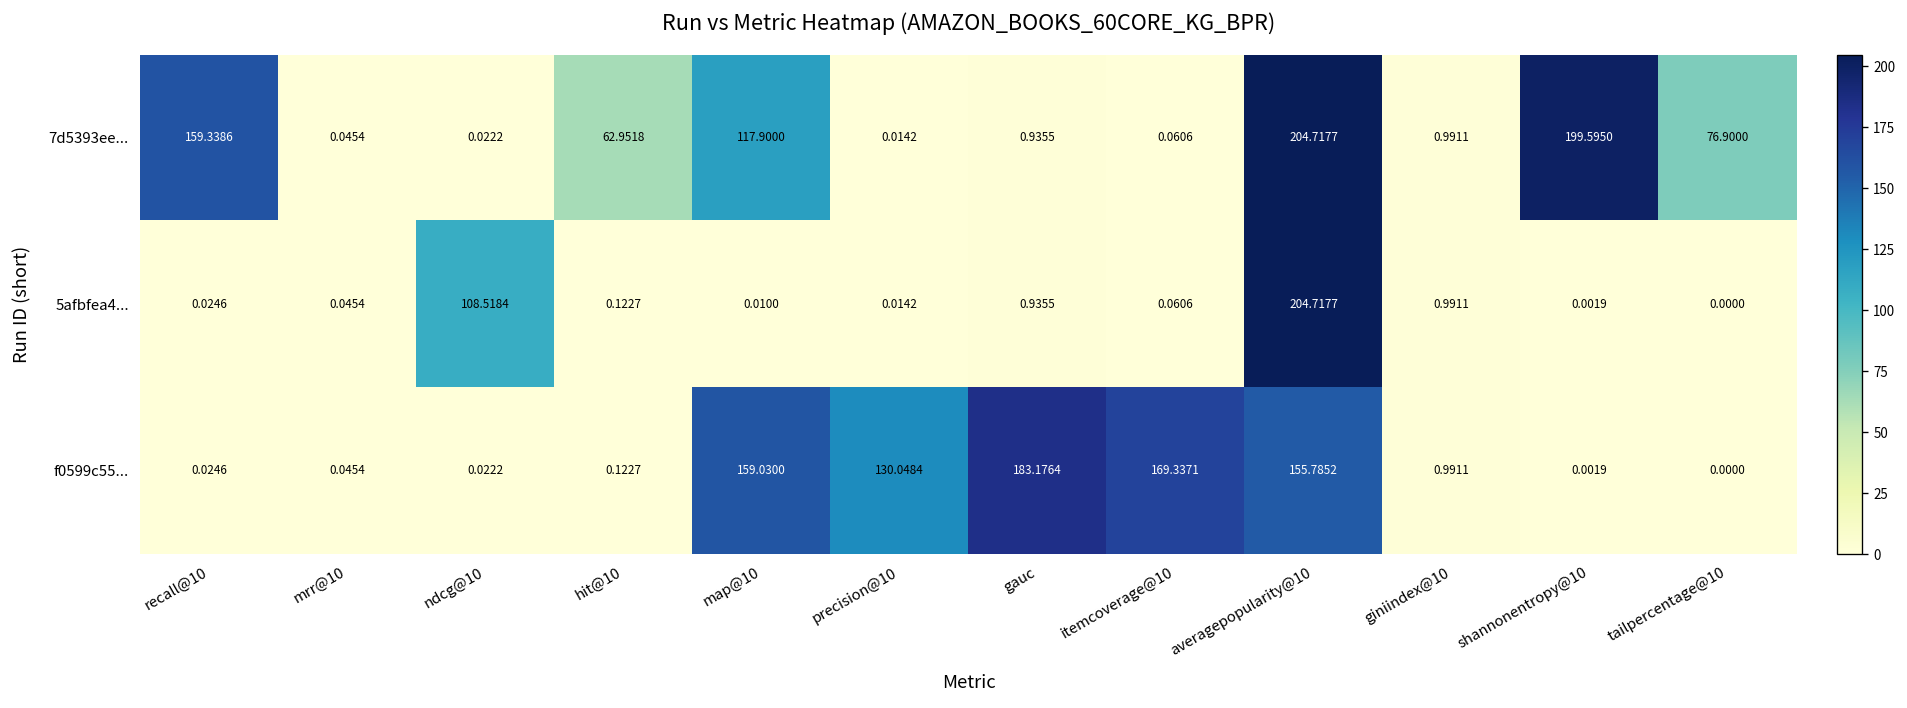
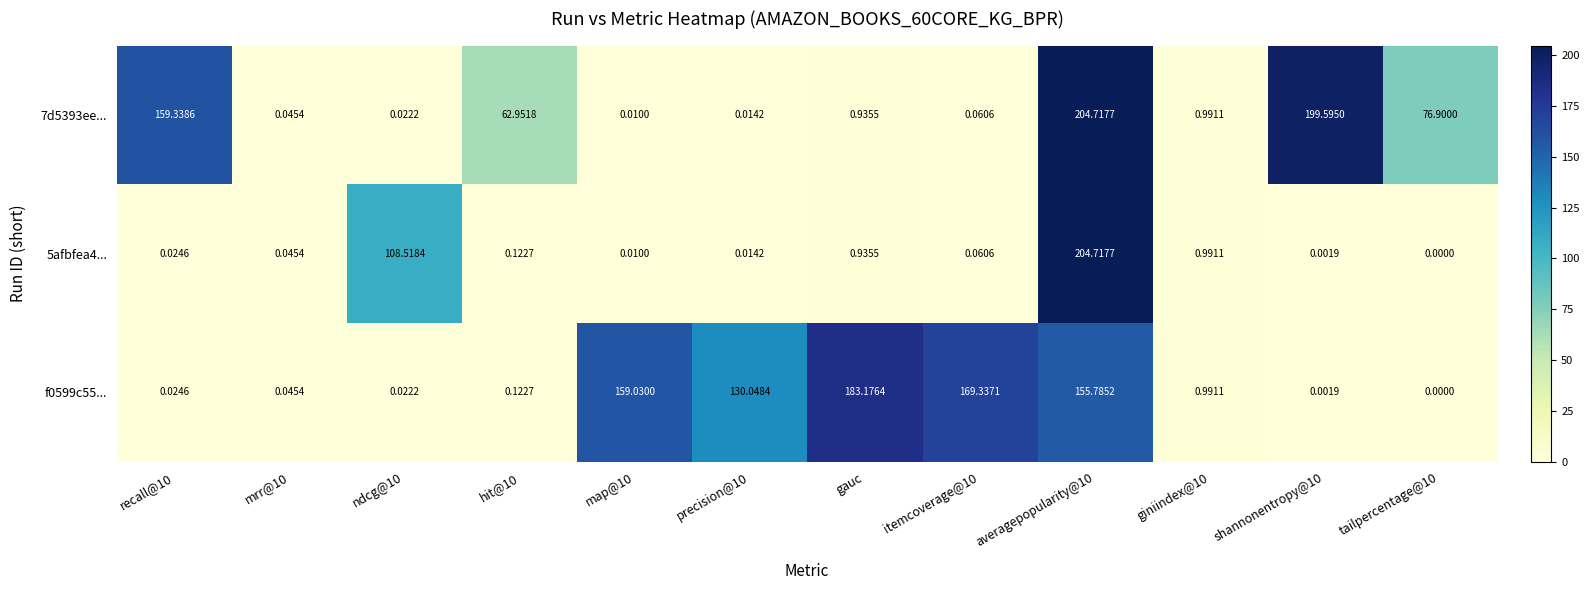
  {
    "7d5393ee...": {
      "recall@10": 159.3386,
      "mrr@10": 0.0454,
      "ndcg@10": 0.0222,
      "hit@10": 62.9518,
-     "map@10": 117.9000,
+     "map@10": 0.0100,
      "precision@10": 0.0142,
      "gauc": 0.9355,
      "itemcoverage@10": 0.0606,
      "averagepopularity@10": 204.7177,
      "giniindex@10": 0.9911,
      "shannonentropy@10": 199.5950,
      "tailpercentage@10": 76.9000
    },
    "5afbfea4...": {
      "recall@10": 0.0246,
      "mrr@10": 0.0454,
      "ndcg@10": 108.5184,
      "hit@10": 0.1227,
      "map@10": 0.0100,
      "precision@10": 0.0142,
      "gauc": 0.9355,
      "itemcoverage@10": 0.0606,
      "averagepopularity@10": 204.7177,
      "giniindex@10": 0.9911,
      "shannonentropy@10": 0.0019,
      "tailpercentage@10": 0.0000
    },
    "f0599c55...": {
      "recall@10": 0.0246,
      "mrr@10": 0.0454,
      "ndcg@10": 0.0222,
      "hit@10": 0.1227,
      "map@10": 159.0300,
      "precision@10": 130.0484,
      "gauc": 183.1764,
      "itemcoverage@10": 169.3371,
      "averagepopularity@10": 155.7852,
      "giniindex@10": 0.9911,
      "shannonentropy@10": 0.0019,
      "tailpercentage@10": 0.0000
    }
  }
